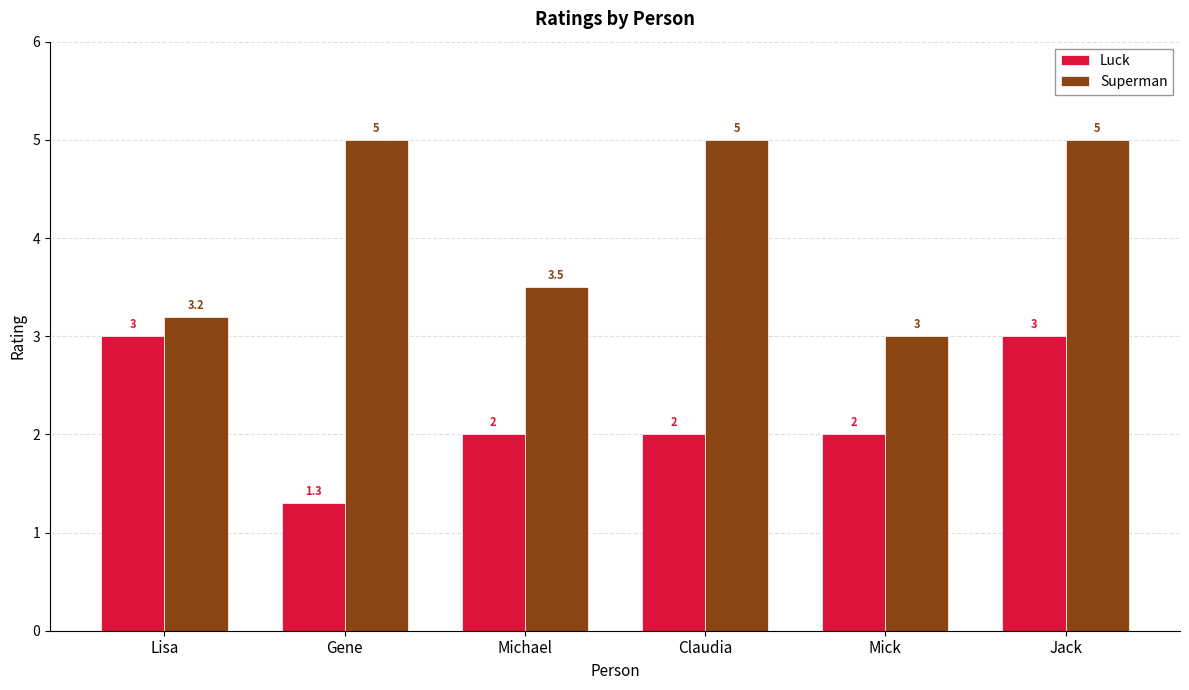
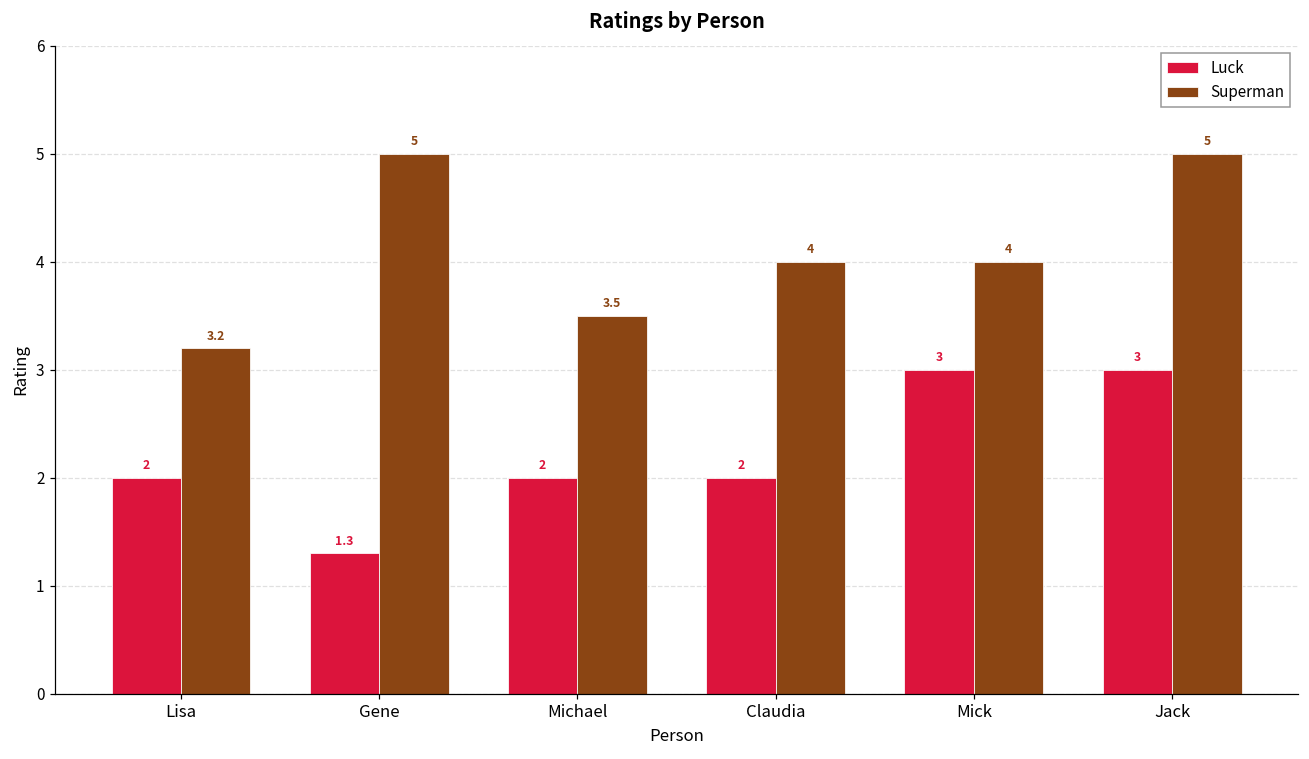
  {
    "Luck": {
-     "Lisa": 3,
+     "Lisa": 2,
      "Gene": 1.3,
      "Michael": 2,
      "Claudia": 2,
-     "Mick": 2,
+     "Mick": 3,
      "Jack": 3
    },
    "Superman": {
      "Lisa": 3.2,
      "Gene": 5,
      "Michael": 3.5,
-     "Claudia": 5,
-     "Mick": 3,
+     "Claudia": 4,
+     "Mick": 4,
      "Jack": 5
    }
  }
